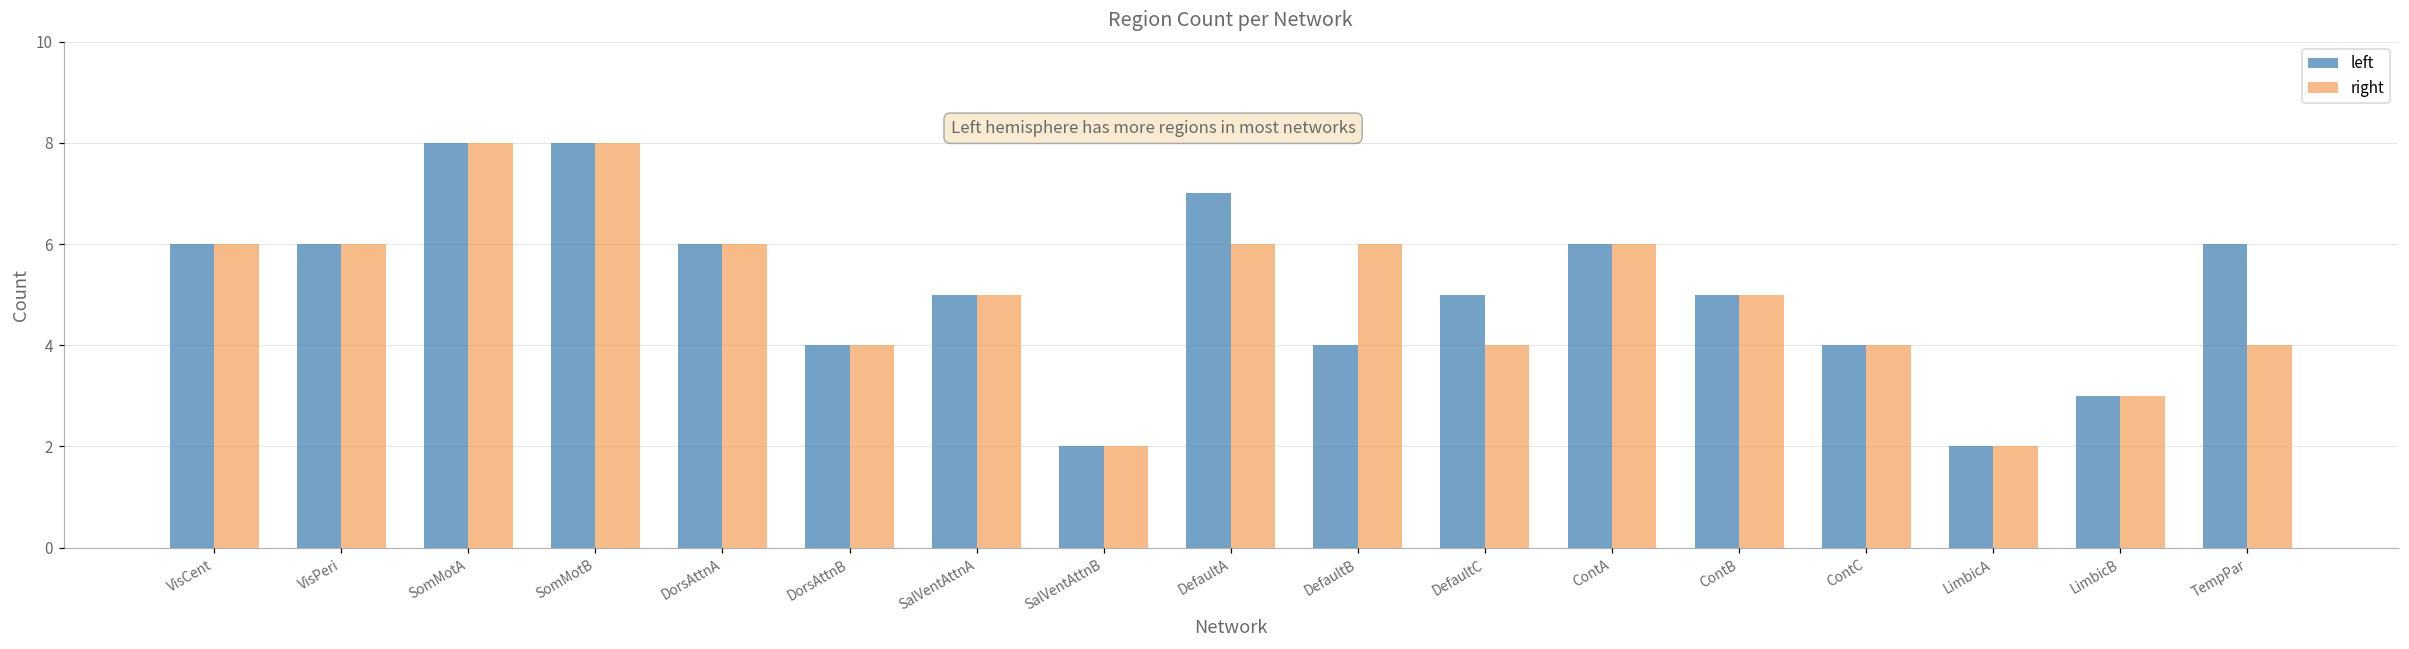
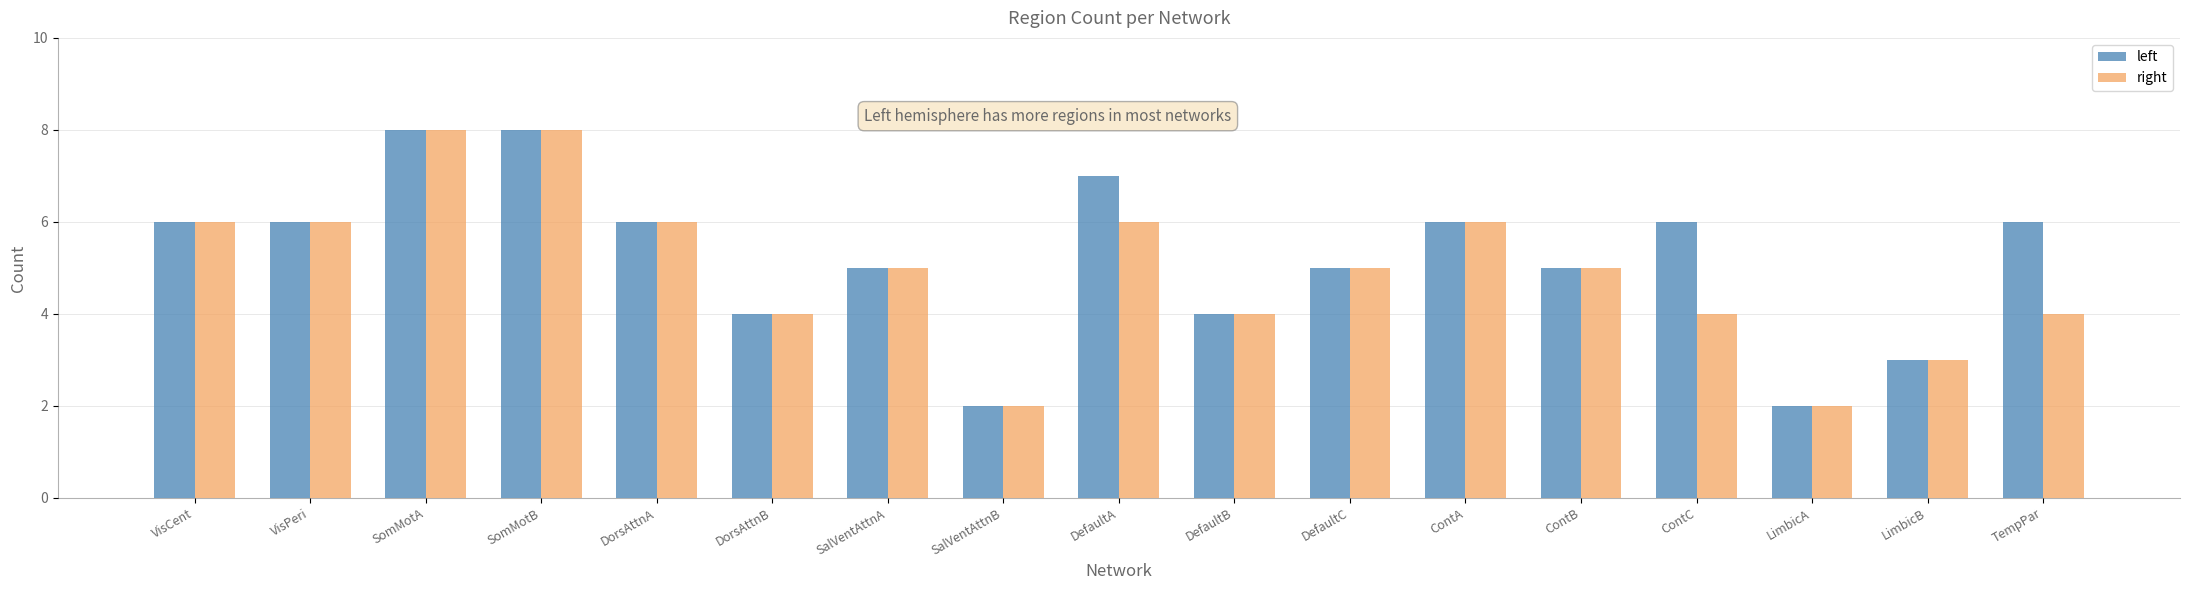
  {
    "left": {
      "VisCent": 6,
      "VisPeri": 6,
      "SomMotA": 8,
      "SomMotB": 8,
      "DorsAttnA": 6,
      "DorsAttnB": 4,
      "SalVentAttnA": 5,
      "SalVentAttnB": 2,
      "DefaultA": 7,
      "DefaultB": 4,
      "DefaultC": 5,
      "ContA": 6,
      "ContB": 5,
-     "ContC": 4,
+     "ContC": 6,
      "LimbicA": 2,
      "LimbicB": 3,
      "TempPar": 6
    },
    "right": {
      "VisCent": 6,
      "VisPeri": 6,
      "SomMotA": 8,
      "SomMotB": 8,
      "DorsAttnA": 6,
      "DorsAttnB": 4,
      "SalVentAttnA": 5,
      "SalVentAttnB": 2,
      "DefaultA": 6,
-     "DefaultB": 6,
-     "DefaultC": 4,
+     "DefaultB": 4,
+     "DefaultC": 5,
      "ContA": 6,
      "ContB": 5,
      "ContC": 4,
      "LimbicA": 2,
      "LimbicB": 3,
      "TempPar": 4
    }
  }
